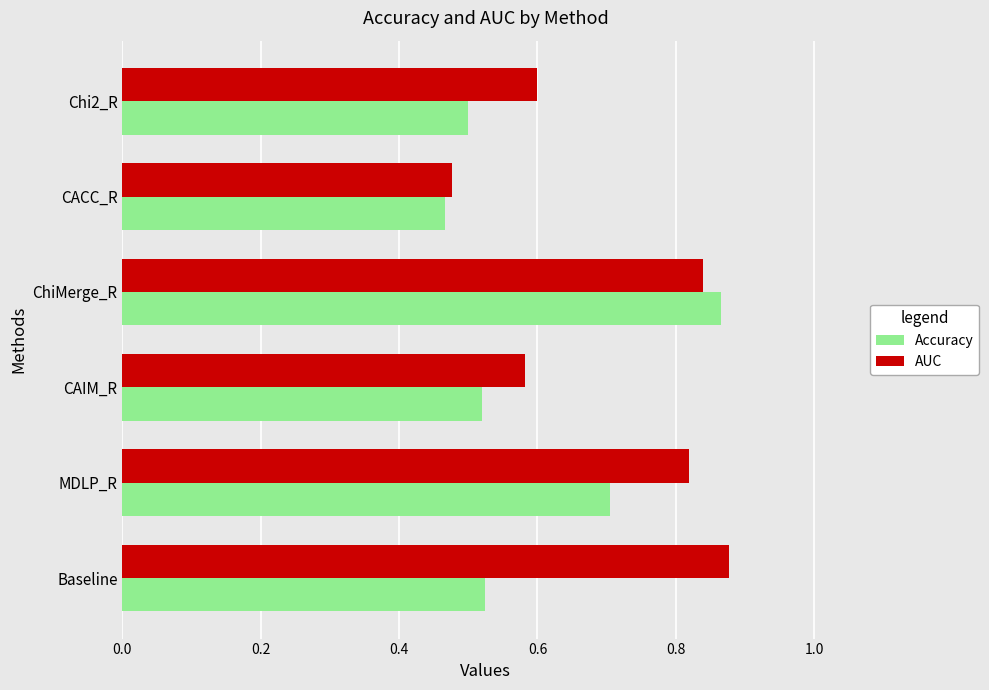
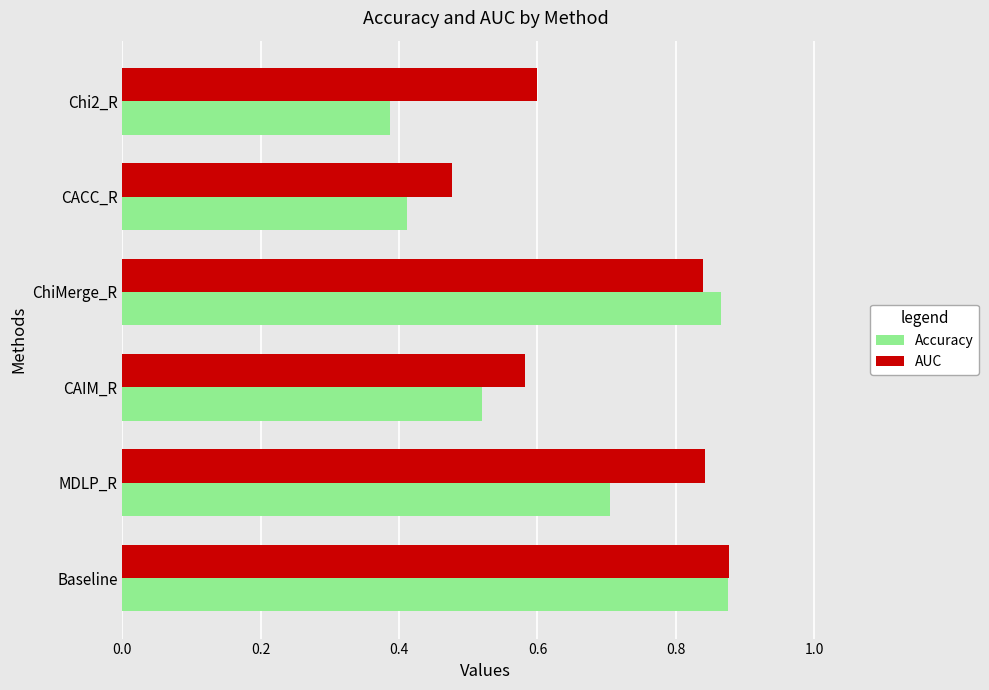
  {
    "Accuracy": {
-     "Chi2_R": 0.50,
-     "CACC_R": 0.47,
+     "Chi2_R": 0.39,
+     "CACC_R": 0.41,
      "ChiMerge_R": 0.86,
      "CAIM_R": 0.52,
      "MDLP_R": 0.71,
-     "Baseline": 0.52
+     "Baseline": 0.88
    },
    "AUC": {
      "Chi2_R": 0.60,
      "CACC_R": 0.48,
      "ChiMerge_R": 0.84,
      "CAIM_R": 0.58,
-     "MDLP_R": 0.82,
+     "MDLP_R": 0.84,
      "Baseline": 0.88
    }
  }
